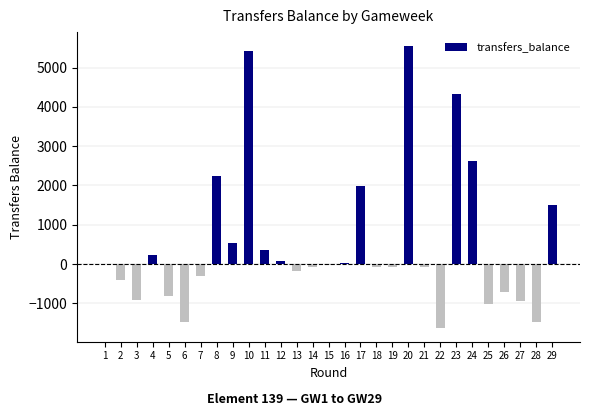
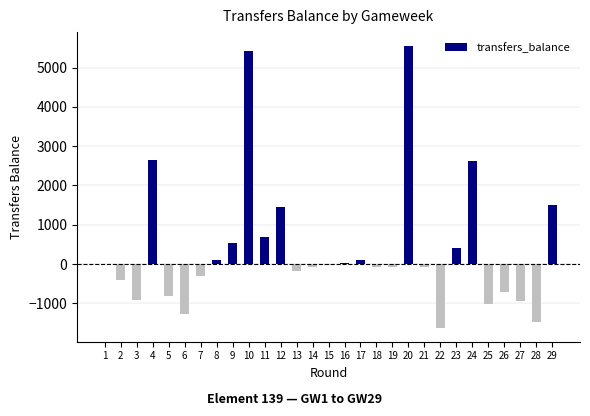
  {
    "1": 0,
    "2": -400,
    "3": -900,
-   "4": 200,
+   "4": 2700,
    "5": -800,
-   "6": -1500,
+   "6": -1300,
    "7": -300,
-   "8": 2200,
+   "8": 100,
    "9": 500,
    "10": 5400,
-   "11": 400,
-   "12": 100,
+   "11": 700,
+   "12": 1400,
    "13": -200,
    "14": -100,
-   "17": 2000,
+   "17": 100,
    "18": -100,
    "19": -100,
    "20": 5500,
    "21": -100,
    "22": -1600,
-   "23": 4300,
+   "23": 400,
    "24": 2600,
    "25": -1000,
    "26": -700,
    "27": -900,
    "28": -1500,
    "29": 1500
  }
